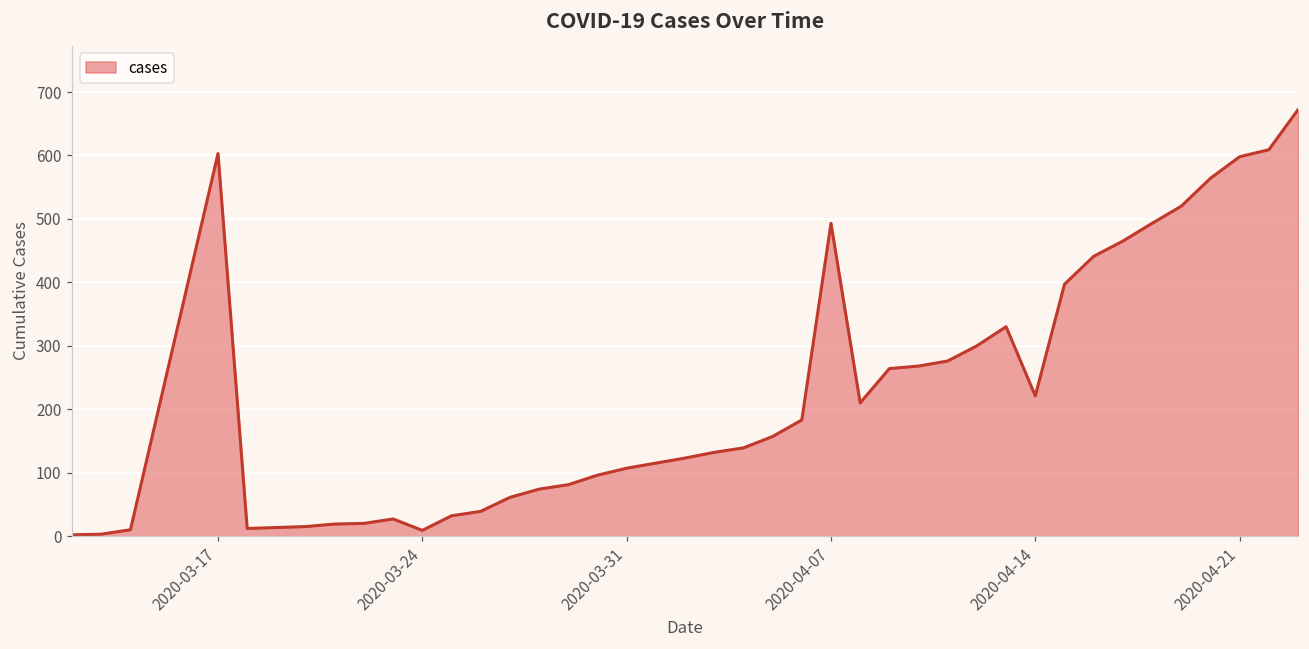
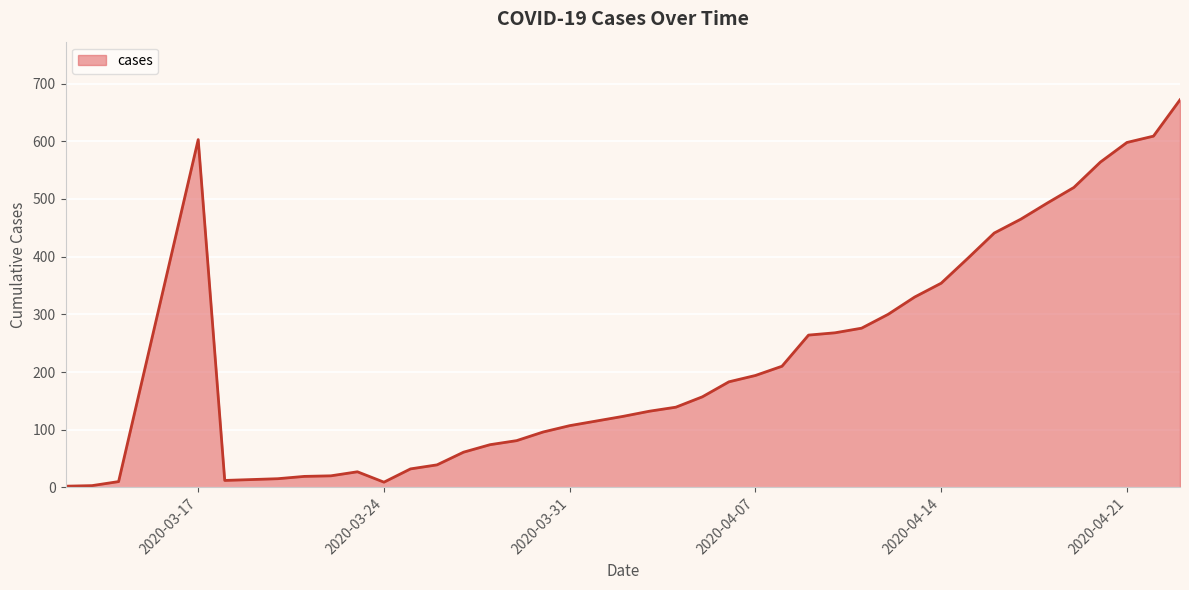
  {
    "2020-03-17": 600,
    "2020-03-24": 10,
    "2020-03-31": 110,
-   "2020-04-07": 490,
-   "2020-04-14": 220,
+   "2020-04-07": 190,
+   "2020-04-14": 350,
    "2020-04-21": 600
  }
